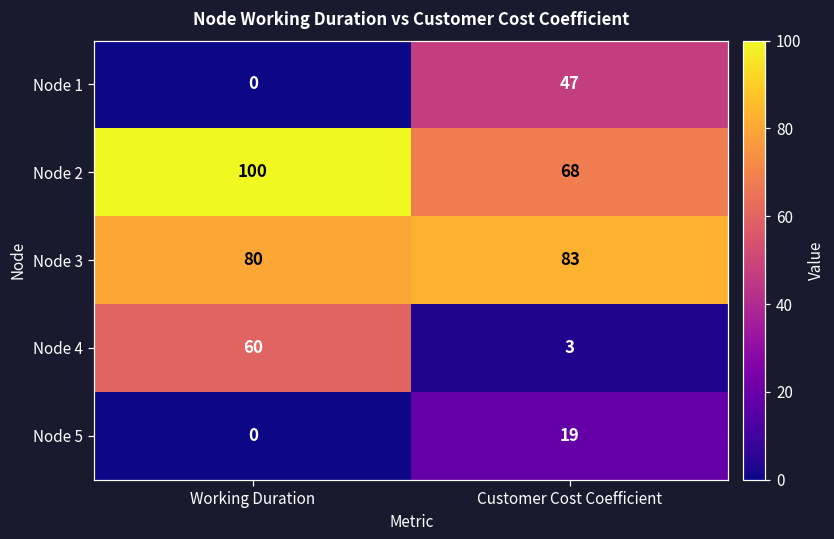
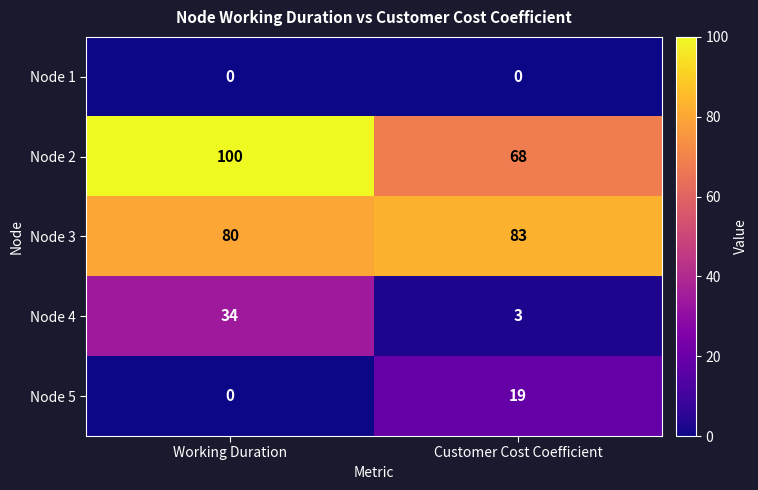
  {
    "Node 1": {
      "Working Duration": 0,
-     "Customer Cost Coefficient": 47
+     "Customer Cost Coefficient": 0
    },
    "Node 2": {
      "Working Duration": 100,
      "Customer Cost Coefficient": 68
    },
    "Node 3": {
      "Working Duration": 80,
      "Customer Cost Coefficient": 83
    },
    "Node 4": {
-     "Working Duration": 60,
+     "Working Duration": 34,
      "Customer Cost Coefficient": 3
    },
    "Node 5": {
      "Working Duration": 0,
      "Customer Cost Coefficient": 19
    }
  }
